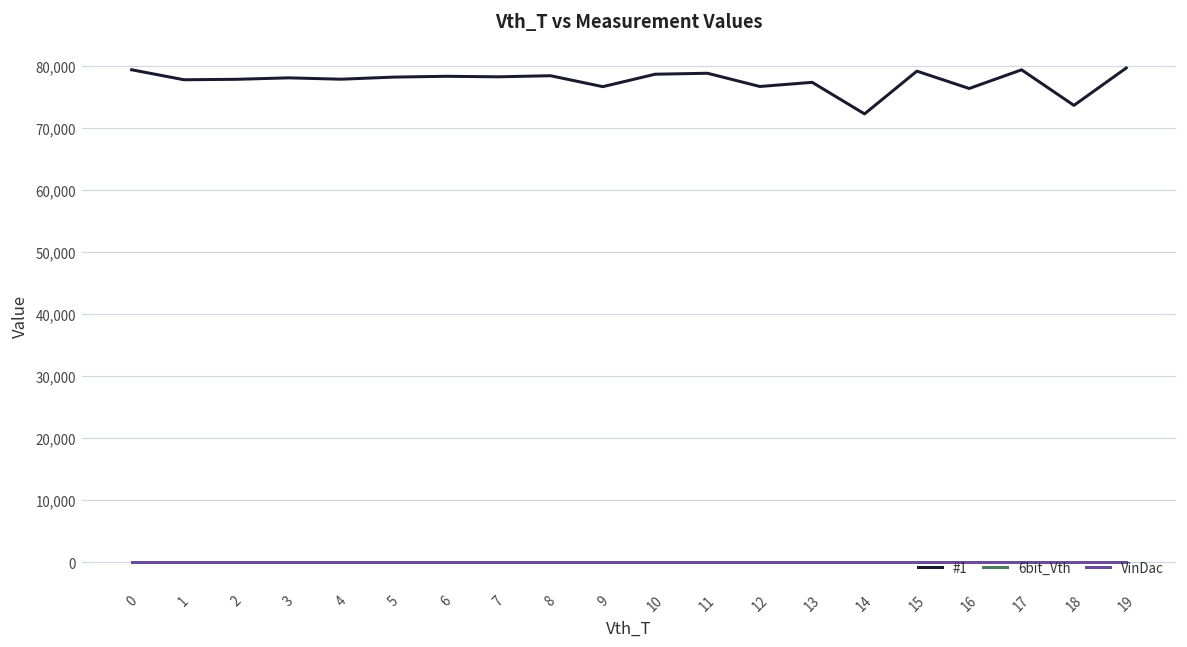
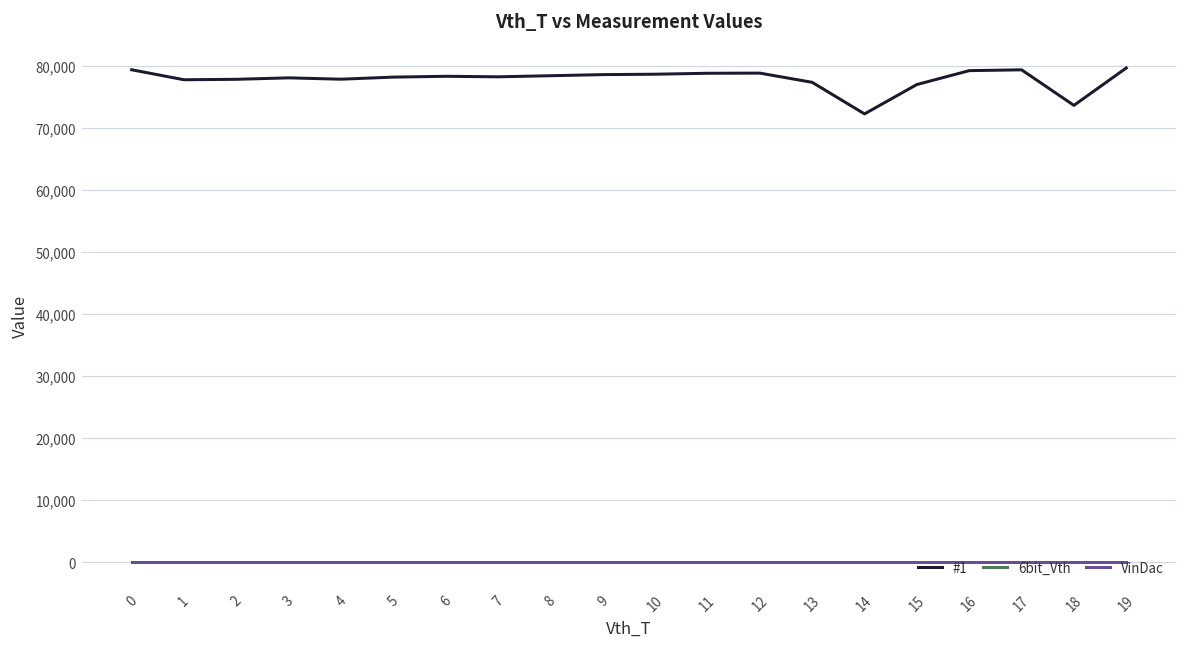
  {
    "#1": {
      "0": "79,000",
      "1": "78,000",
      "2": "78,000",
      "3": "78,000",
      "4": "78,000",
      "5": "78,000",
      "6": "78,000",
      "7": "78,000",
      "8": "78,000",
-     "9": "77,000",
+     "9": "79,000",
      "10": "79,000",
      "11": "79,000",
-     "12": "77,000",
+     "12": "79,000",
      "13": "77,000",
      "14": "72,000",
-     "15": "79,000",
-     "16": "76,000",
+     "15": "77,000",
+     "16": "79,000",
      "17": "79,000",
      "18": "74,000",
      "19": "80,000"
    },
    "VinDac": {
      "0": "0",
      "1": "0",
      "2": "0",
      "3": "0",
      "4": "0",
      "5": "0",
      "6": "0",
      "7": "0",
      "8": "0",
      "9": "0",
      "10": "0",
      "11": "0",
      "12": "0",
      "13": "0",
      "14": "0",
      "15": "0",
      "16": "0",
      "17": "0",
      "18": "0",
      "19": "0"
    }
  }
